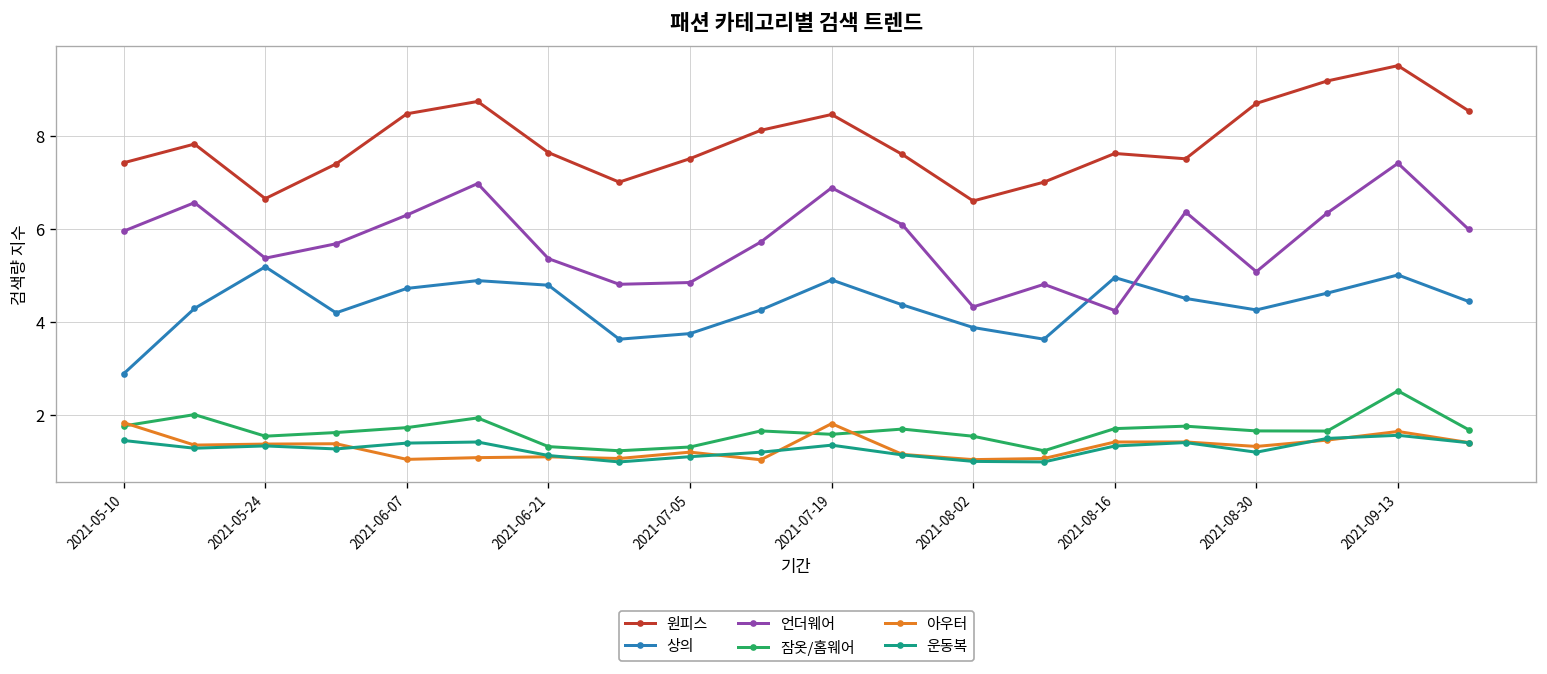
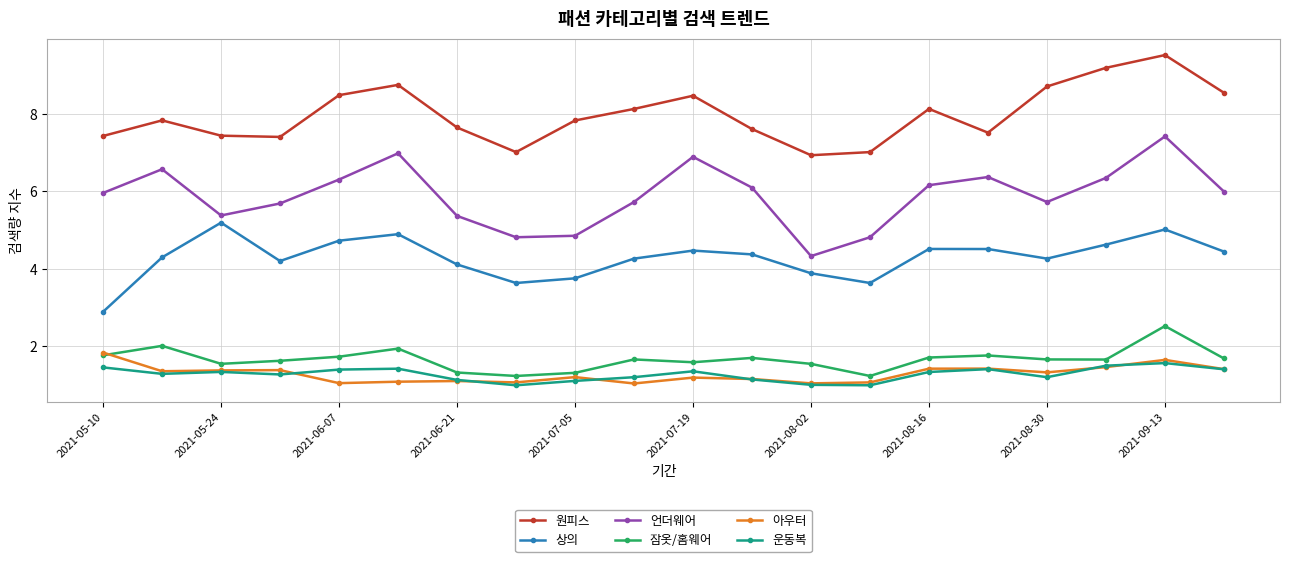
  {
    "원피스": {
      "2021-05-10": 7.4,
-     "2021-05-24": 6.7,
+     "2021-05-24": 7.4,
      "2021-06-07": 8.5,
      "2021-06-21": 7.6,
-     "2021-07-05": 7.5,
+     "2021-07-05": 7.8,
      "2021-07-19": 8.5,
-     "2021-08-02": 6.6,
-     "2021-08-16": 7.6,
+     "2021-08-02": 6.9,
+     "2021-08-16": 8.1,
      "2021-08-30": 8.7,
      "2021-09-13": 9.5
    },
    "상의": {
      "2021-05-10": 2.9,
      "2021-05-24": 5.2,
      "2021-06-07": 4.7,
-     "2021-06-21": 4.8,
+     "2021-06-21": 4.1,
      "2021-07-05": 3.8,
-     "2021-07-19": 4.9,
+     "2021-07-19": 4.5,
      "2021-08-02": 3.9,
-     "2021-08-16": 5.0,
+     "2021-08-16": 4.5,
      "2021-08-30": 4.3,
      "2021-09-13": 5.0
    },
    "언더웨어": {
      "2021-05-10": 6.0,
      "2021-05-24": 5.4,
      "2021-06-07": 6.3,
      "2021-06-21": 5.4,
      "2021-07-05": 4.9,
      "2021-07-19": 6.9,
      "2021-08-02": 4.3,
-     "2021-08-16": 4.3,
-     "2021-08-30": 5.1,
+     "2021-08-16": 6.2,
+     "2021-08-30": 5.7,
      "2021-09-13": 7.4
    },
    "아우터": {
      "2021-05-10": 1.8,
      "2021-06-07": 1.0,
      "2021-07-05": 1.2,
-     "2021-07-19": 1.8,
+     "2021-07-19": 1.2,
      "2021-08-16": 1.4,
      "2021-08-30": 1.3,
      "2021-09-13": 1.6
    }
  }
